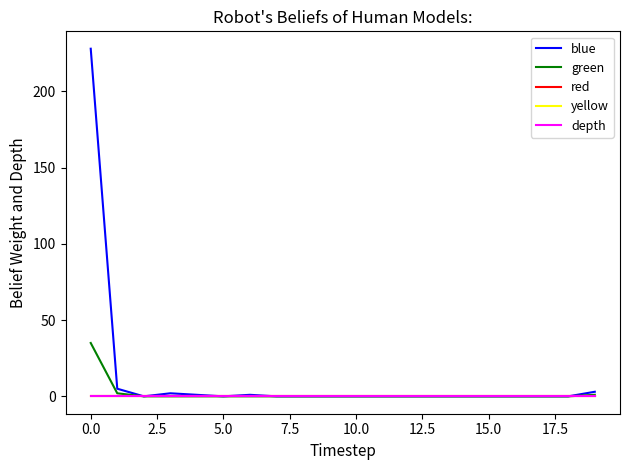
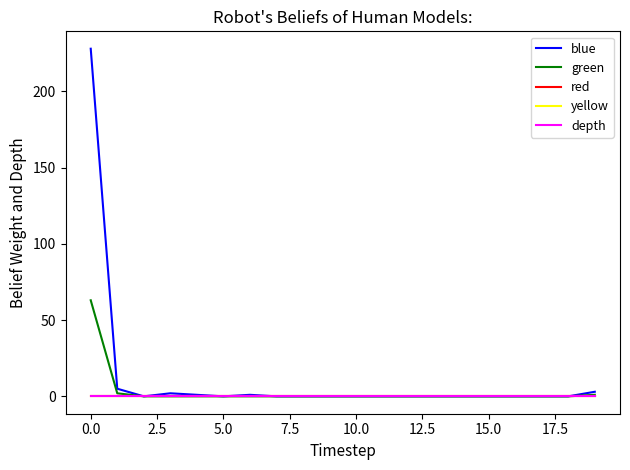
  {
    "blue": {
      "0.0": 228
    },
    "green": {
-     "0.0": 35
+     "0.0": 63
    },
    "depth": {
      "0.0": 0
    }
  }
